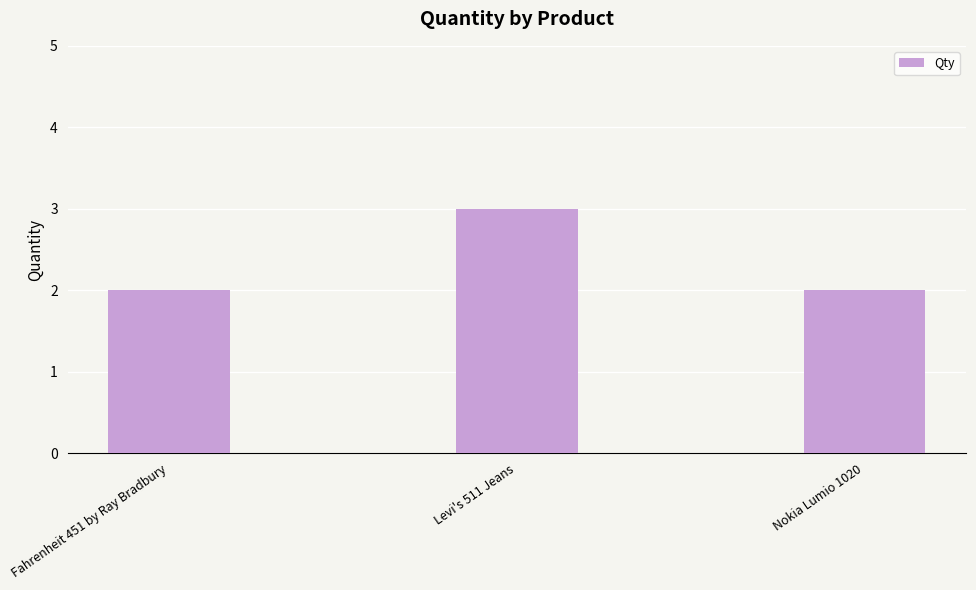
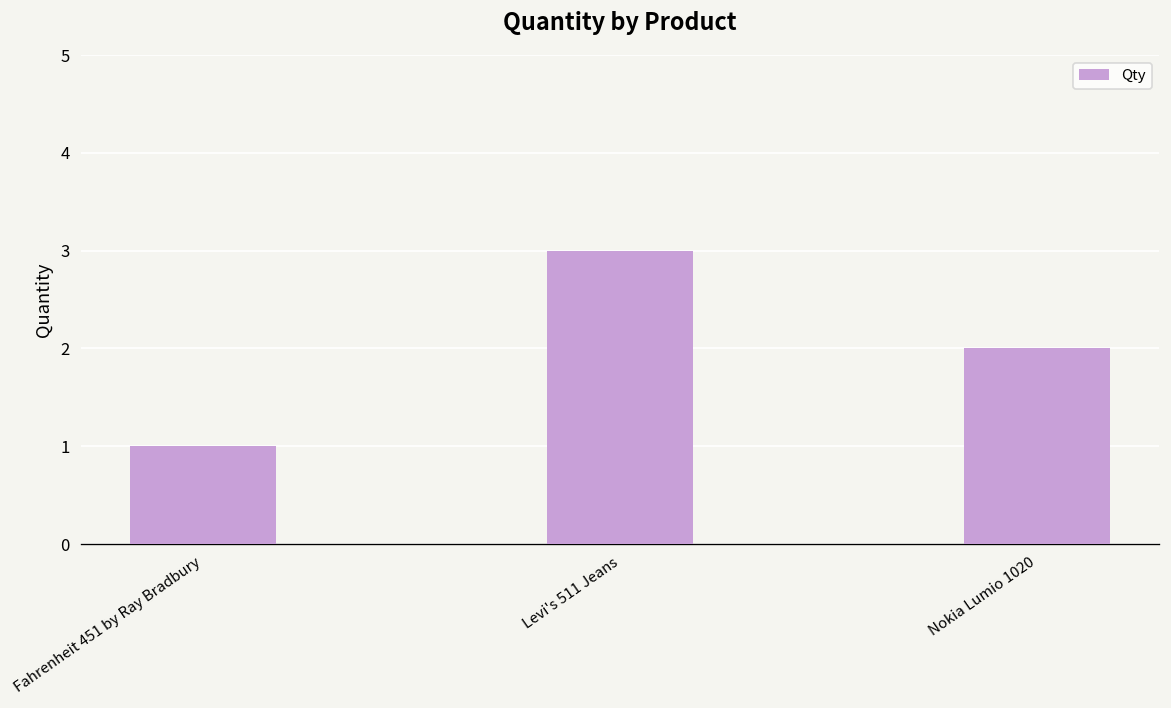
  {
-   "Fahrenheit 451 by Ray Bradbury": 2,
+   "Fahrenheit 451 by Ray Bradbury": 1,
    "Levi's 511 Jeans": 3,
    "Nokia Lumio 1020": 2
  }
